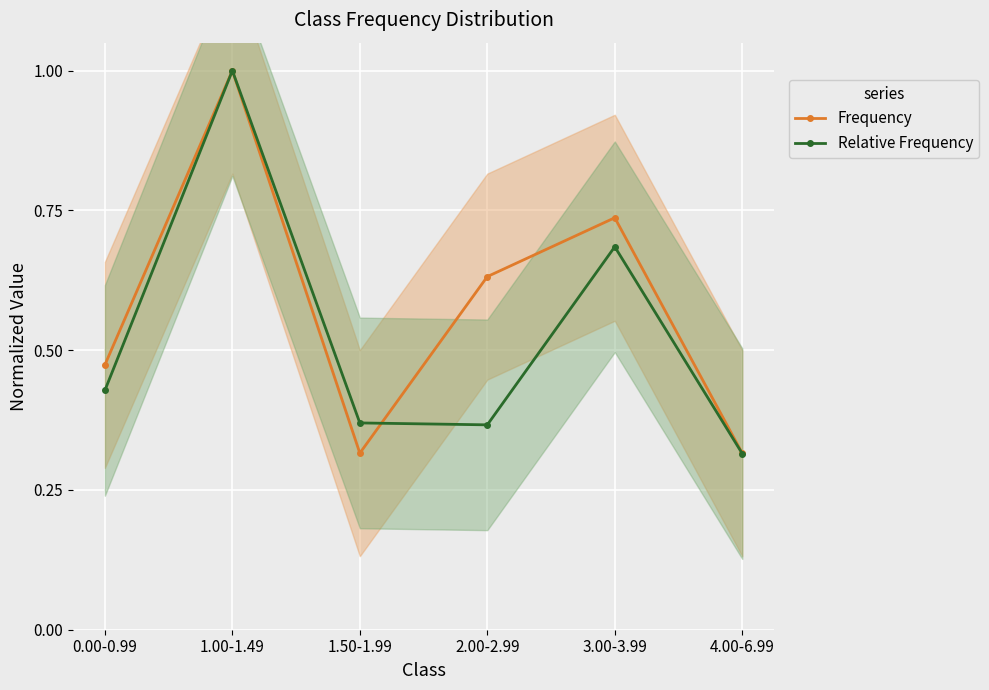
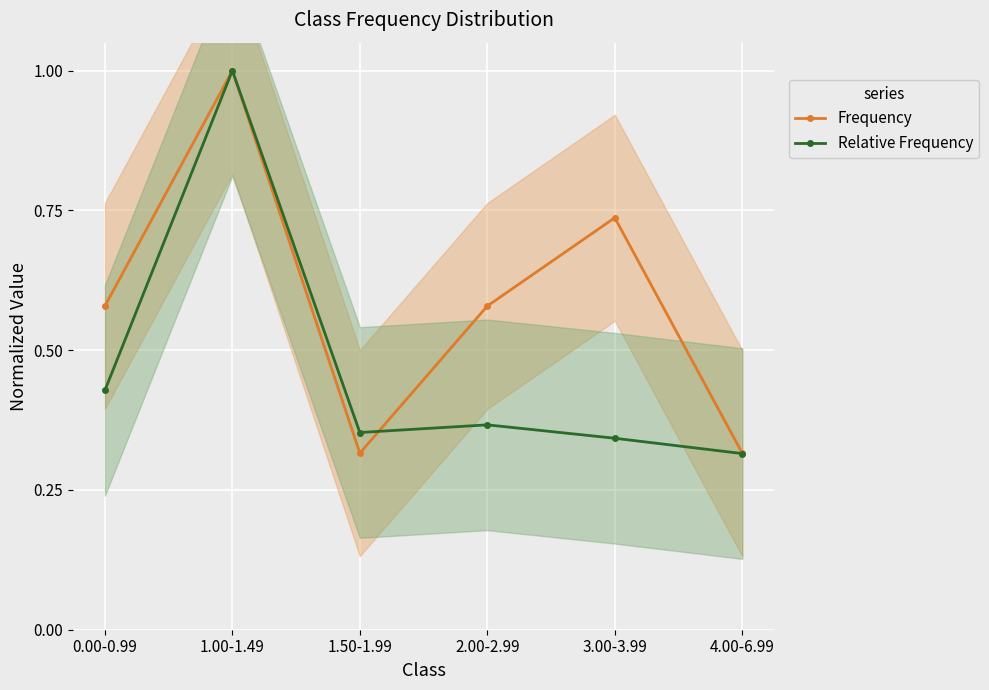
  {
    "Frequency": {
-     "0.00-0.99": 0.47,
+     "0.00-0.99": 0.58,
      "1.50-1.99": 0.32,
-     "2.00-2.99": 0.63,
+     "2.00-2.99": 0.58,
      "3.00-3.99": 0.74
    },
    "Relative Frequency": {
      "0.00-0.99": 0.43,
-     "1.50-1.99": 0.37,
+     "1.50-1.99": 0.35,
      "2.00-2.99": 0.37,
-     "3.00-3.99": 0.68
+     "3.00-3.99": 0.34
    }
  }
